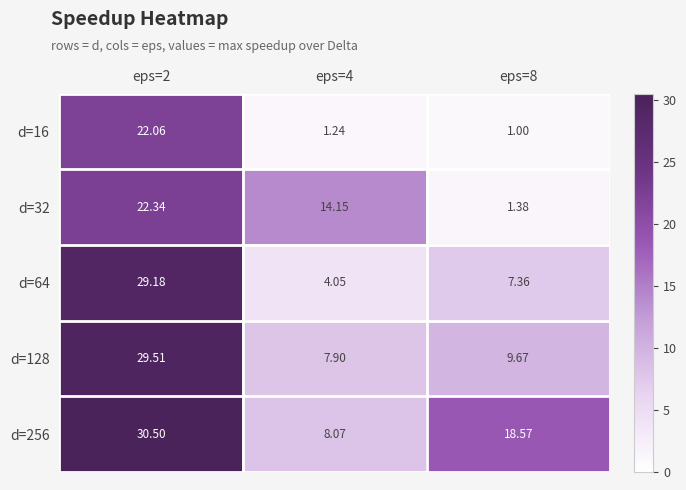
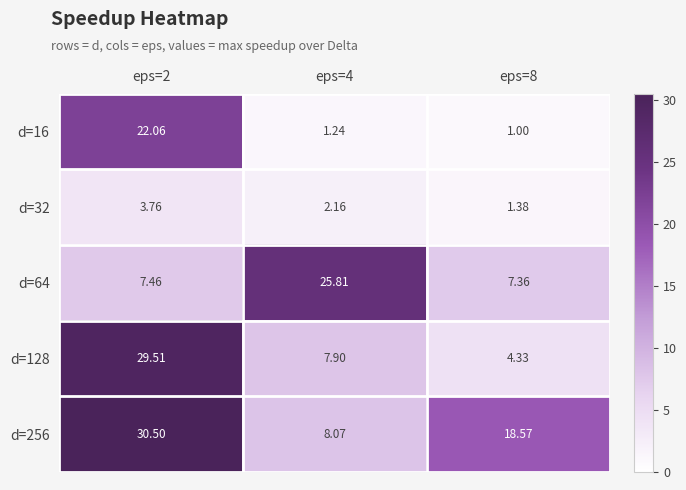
  {
    "d=16": {
      "eps=2": 22.06,
      "eps=4": 1.24,
      "eps=8": 1.00
    },
    "d=32": {
-     "eps=2": 22.34,
-     "eps=4": 14.15,
+     "eps=2": 3.76,
+     "eps=4": 2.16,
      "eps=8": 1.38
    },
    "d=64": {
-     "eps=2": 29.18,
-     "eps=4": 4.05,
+     "eps=2": 7.46,
+     "eps=4": 25.81,
      "eps=8": 7.36
    },
    "d=128": {
      "eps=2": 29.51,
      "eps=4": 7.90,
-     "eps=8": 9.67
+     "eps=8": 4.33
    },
    "d=256": {
      "eps=2": 30.50,
      "eps=4": 8.07,
      "eps=8": 18.57
    }
  }
